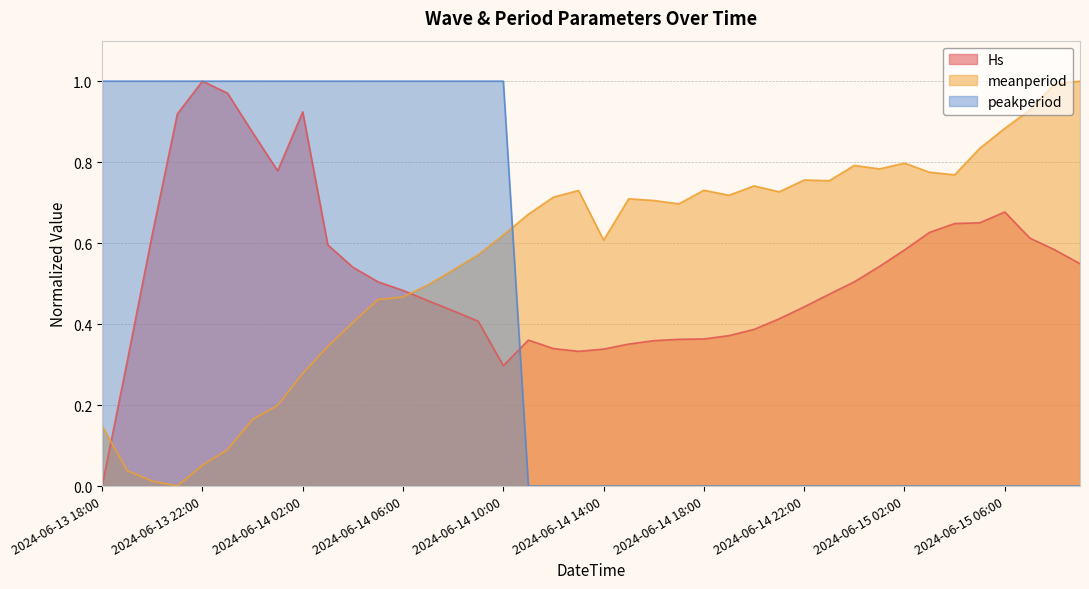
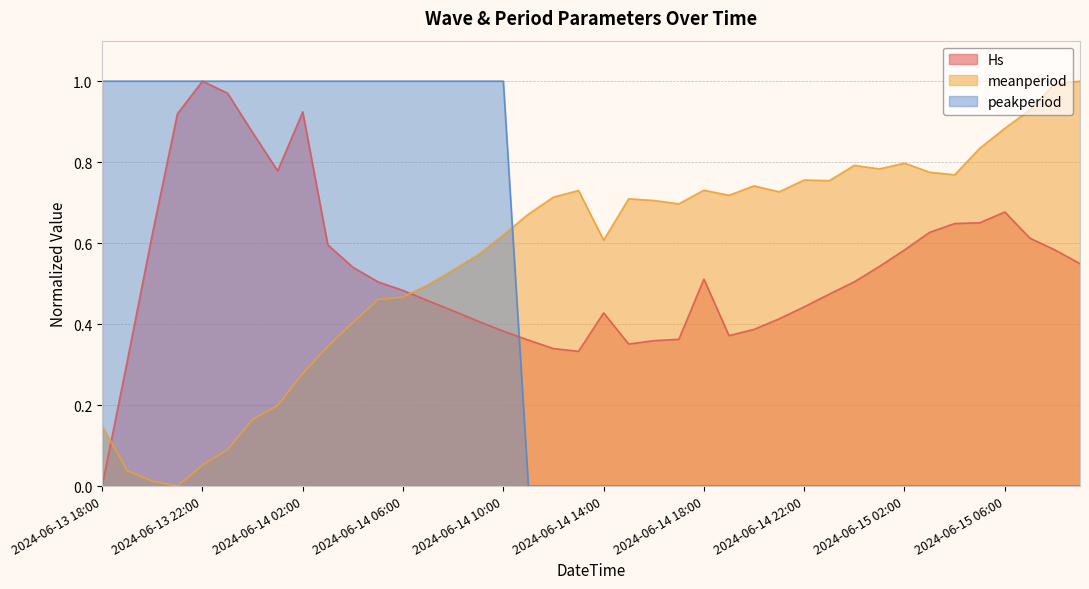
  {
    "Hs": {
      "2024-06-13 18:00": 0.00,
      "2024-06-14 02:00": 0.92,
      "2024-06-14 06:00": 0.48,
-     "2024-06-14 10:00": 0.30,
-     "2024-06-14 14:00": 0.34,
-     "2024-06-14 18:00": 0.36,
+     "2024-06-14 10:00": 0.38,
+     "2024-06-14 14:00": 0.43,
+     "2024-06-14 18:00": 0.51,
      "2024-06-14 22:00": 0.44,
      "2024-06-15 02:00": 0.58,
      "2024-06-15 06:00": 0.68
    },
    "meanperiod": {
      "2024-06-13 18:00": 0.15,
      "2024-06-13 22:00": 0.05,
      "2024-06-14 02:00": 0.28,
      "2024-06-14 06:00": 0.47,
      "2024-06-14 10:00": 0.62,
      "2024-06-14 14:00": 0.61,
      "2024-06-14 18:00": 0.73,
      "2024-06-14 22:00": 0.76,
      "2024-06-15 02:00": 0.80,
      "2024-06-15 06:00": 0.88
    },
    "peakperiod": {
      "2024-06-13 18:00": 1.00,
      "2024-06-14 02:00": 1.00,
      "2024-06-14 06:00": 1.00,
      "2024-06-14 10:00": 1.00,
      "2024-06-14 14:00": 0.00,
      "2024-06-14 18:00": 0.00,
      "2024-06-14 22:00": 0.00,
      "2024-06-15 02:00": 0.00,
      "2024-06-15 06:00": 0.00
    }
  }
